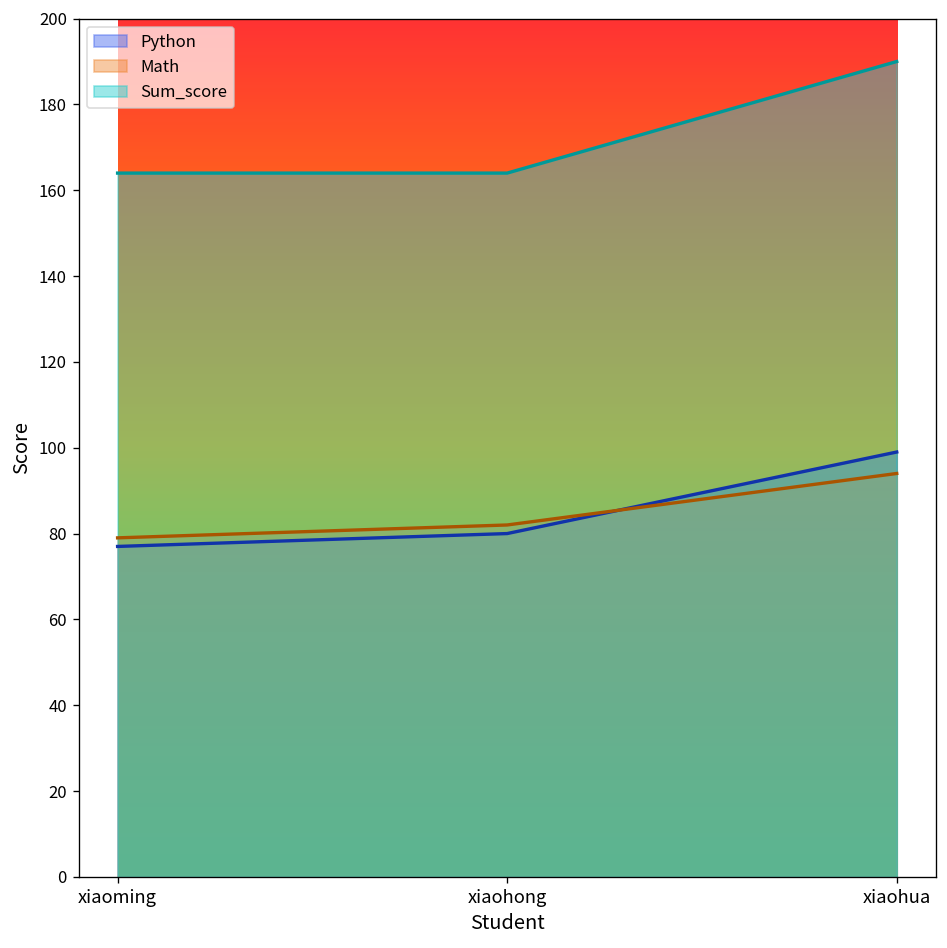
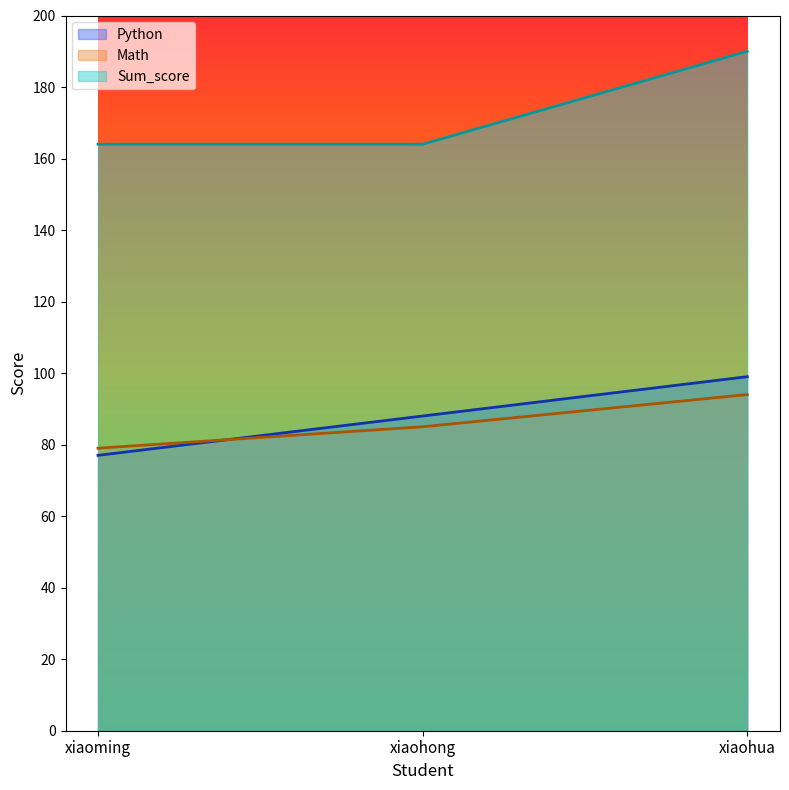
  {
    "Python": {
      "xiaoming": 77,
-     "xiaohong": 80,
+     "xiaohong": 88,
      "xiaohua": 99
    },
    "Math": {
      "xiaoming": 79,
-     "xiaohong": 82,
+     "xiaohong": 85,
      "xiaohua": 94
    },
    "Sum_score": {
      "xiaoming": 164,
      "xiaohong": 164,
      "xiaohua": 190
    }
  }
